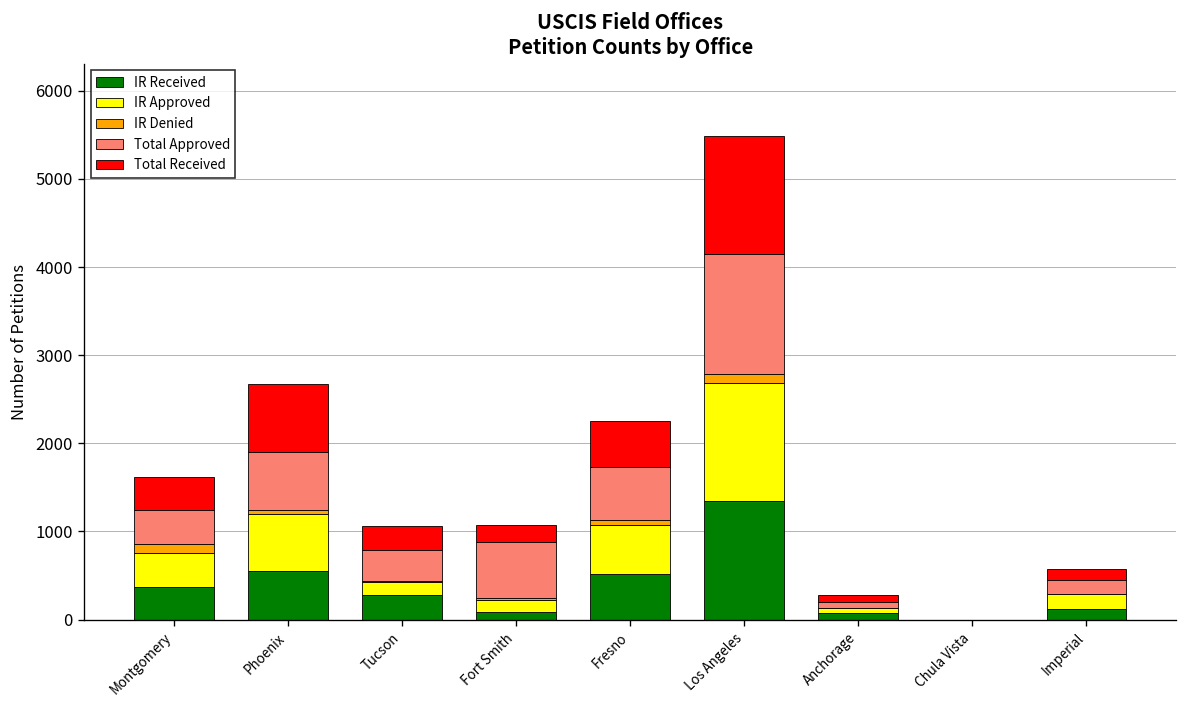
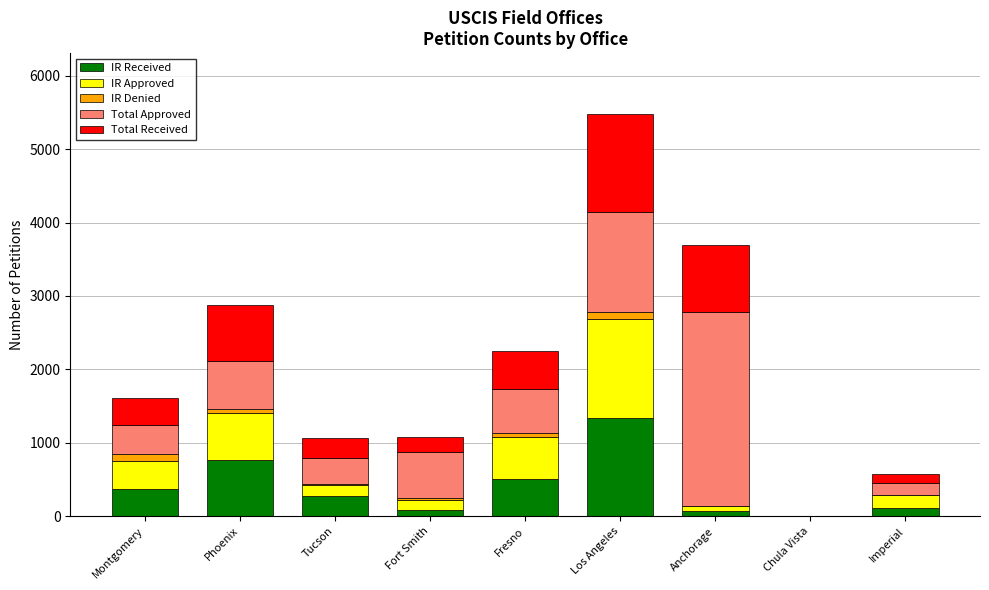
  {
    "IR Received": {
      "Montgomery": 400,
-     "Phoenix": 500,
+     "Phoenix": 800,
      "Tucson": 300,
      "Fort Smith": 100,
      "Fresno": 500,
      "Los Angeles": 1300,
      "Anchorage": 100,
      "Chula Vista": 0,
      "Imperial": 100
    },
    "IR Approved": {
      "Montgomery": 400,
      "Phoenix": 600,
      "Tucson": 200,
      "Fort Smith": 100,
      "Fresno": 600,
      "Los Angeles": 1300,
      "Anchorage": 100,
      "Chula Vista": 0,
      "Imperial": 200
    },
    "IR Denied": {
      "Montgomery": 100,
      "Phoenix": 0,
      "Fresno": 100,
      "Los Angeles": 100,
      "Anchorage": 0,
      "Chula Vista": 0,
      "Imperial": 0
    },
    "Total Approved": {
      "Montgomery": 400,
      "Phoenix": 700,
      "Tucson": 400,
      "Fort Smith": 600,
      "Fresno": 600,
      "Los Angeles": 1400,
-     "Anchorage": 100,
+     "Anchorage": 2600,
      "Chula Vista": 0,
      "Imperial": 200
    },
    "Total Received": {
      "Montgomery": 400,
      "Phoenix": 800,
      "Tucson": 300,
      "Fort Smith": 200,
      "Fresno": 500,
      "Los Angeles": 1300,
-     "Anchorage": 100,
+     "Anchorage": 900,
      "Chula Vista": 0,
      "Imperial": 100
    }
  }
